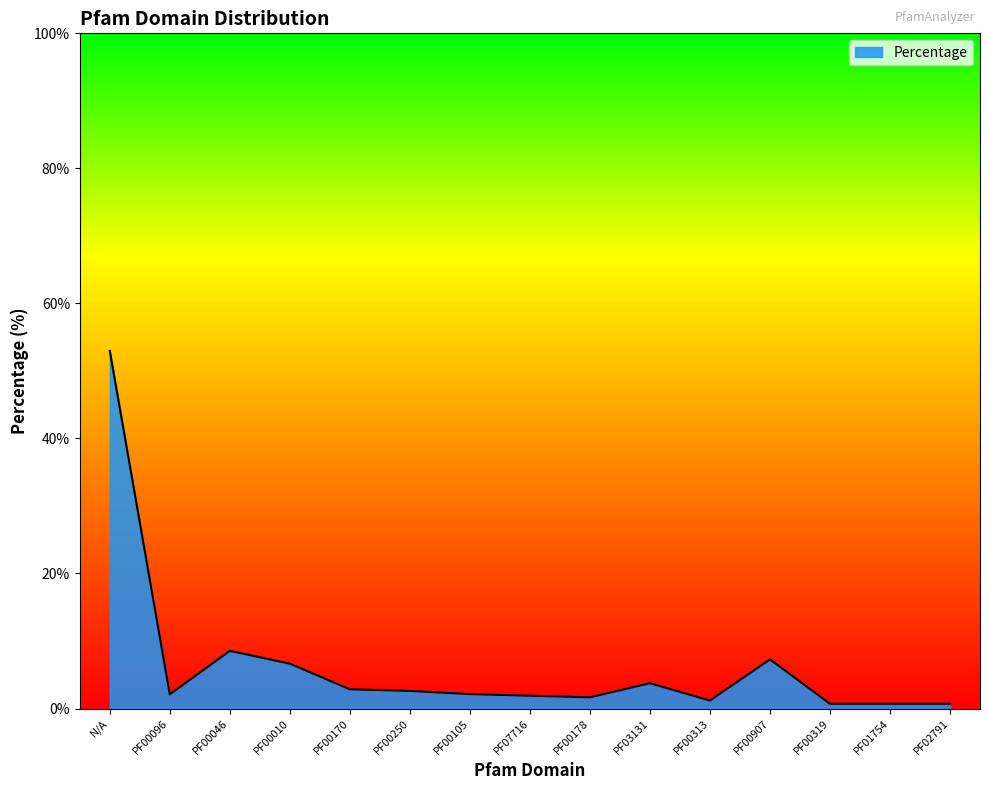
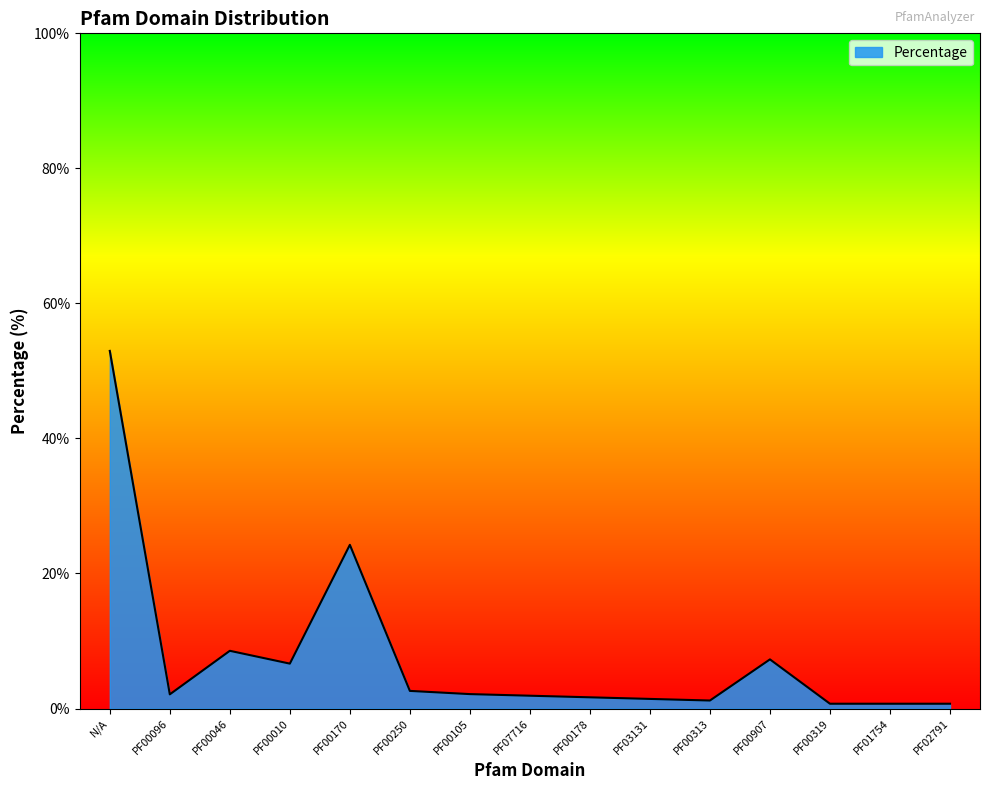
  {
    "N/A": "53%",
    "PF00096": "2%",
    "PF00046": "9%",
    "PF00010": "7%",
-   "PF00170": "3%",
+   "PF00170": "24%",
    "PF00250": "3%",
    "PF00105": "2%",
    "PF07716": "2%",
    "PF00178": "2%",
-   "PF03131": "4%",
+   "PF03131": "1%",
    "PF00313": "1%",
    "PF00907": "7%",
    "PF00319": "1%",
    "PF01754": "1%",
    "PF02791": "1%"
  }
